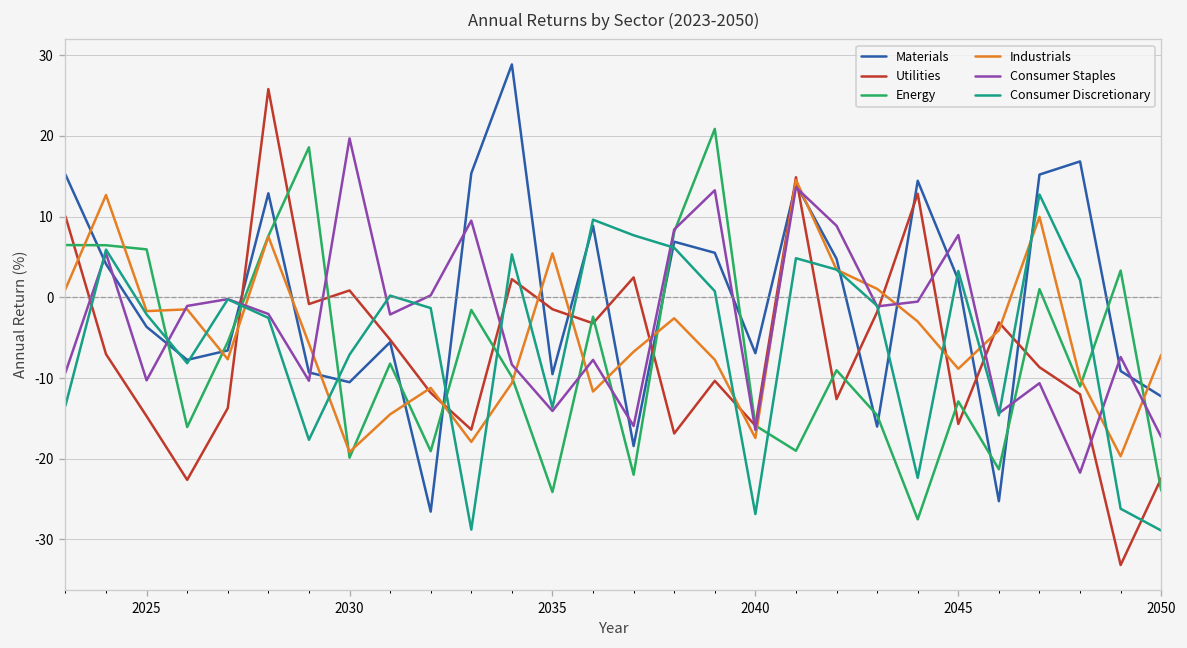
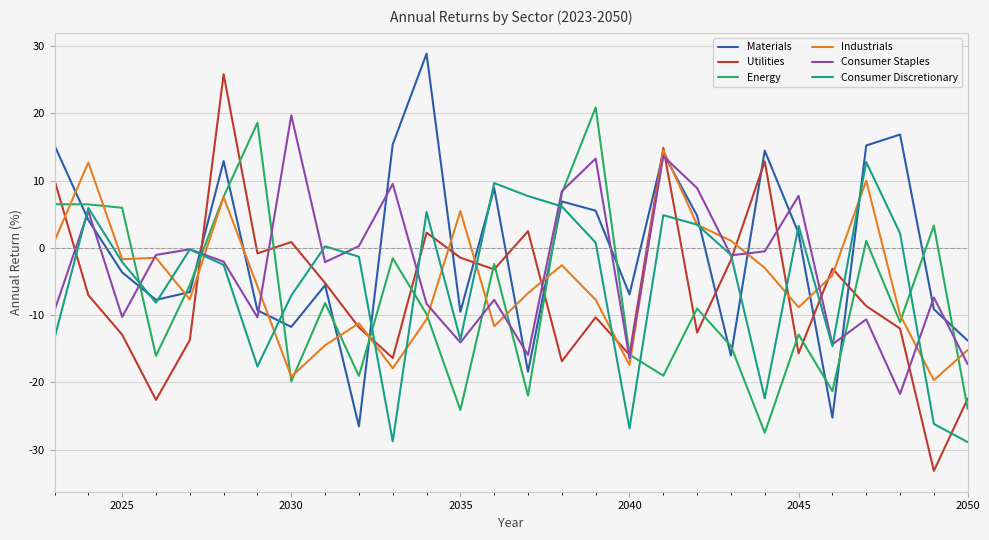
  {
    "Materials": {
      "2025": -4,
-     "2030": -11,
+     "2030": -12,
      "2035": -10,
      "2040": -7,
      "2045": 2,
-     "2050": -12
+     "2050": -14
    },
    "Utilities": {
-     "2025": -15,
+     "2025": -13,
      "2030": 1,
      "2035": -1,
      "2045": -16,
      "2050": -22
    },
    "Industrials": {
      "2025": -2,
      "2030": -19,
      "2035": 5,
      "2040": -17,
      "2045": -9,
-     "2050": -7
+     "2050": -15
    },
    "Consumer Staples": {
      "2025": -10,
      "2030": 20,
      "2035": -14,
      "2040": -16,
      "2045": 8,
      "2050": -17
    }
  }
